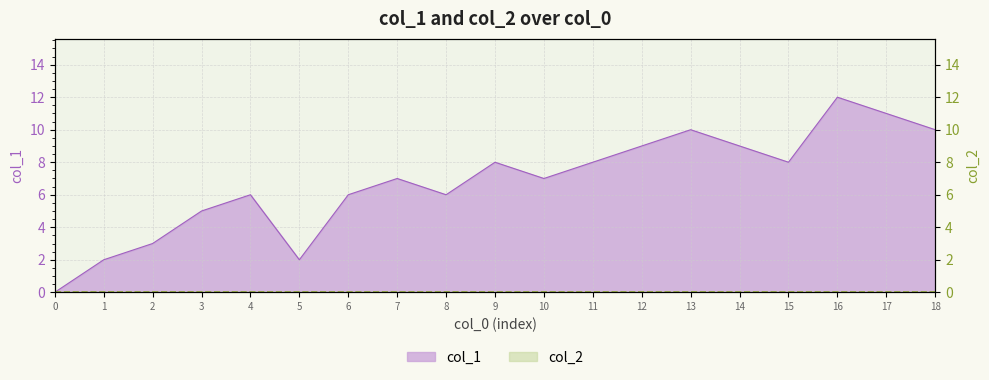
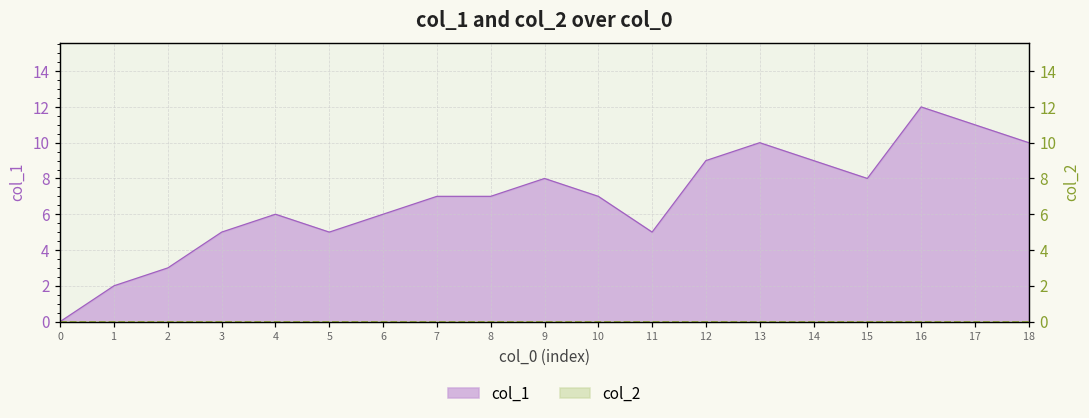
  {
    "col_1": {
      "0": 0,
      "1": 2,
      "2": 3,
      "3": 5,
      "4": 6,
-     "5": 2,
+     "5": 5,
      "6": 6,
      "7": 7,
-     "8": 6,
+     "8": 7,
      "9": 8,
      "10": 7,
-     "11": 8,
+     "11": 5,
      "12": 9,
      "13": 10,
      "14": 9,
      "15": 8,
      "16": 12,
      "17": 11,
      "18": 10
    },
    "col_2": {
      "0": 0.0,
      "1": 0.0,
      "2": 0.0,
      "3": 0.0,
      "4": 0.0,
      "5": 0.0,
      "6": 0.0,
      "7": 0.0,
      "8": 0.0,
      "9": 0.0,
      "10": 0.0,
      "11": 0.0,
      "12": 0.0,
      "13": 0.0,
      "14": 0.0,
      "15": 0.0,
      "16": 0.0,
      "17": 0.0,
      "18": 0.0
    }
  }
